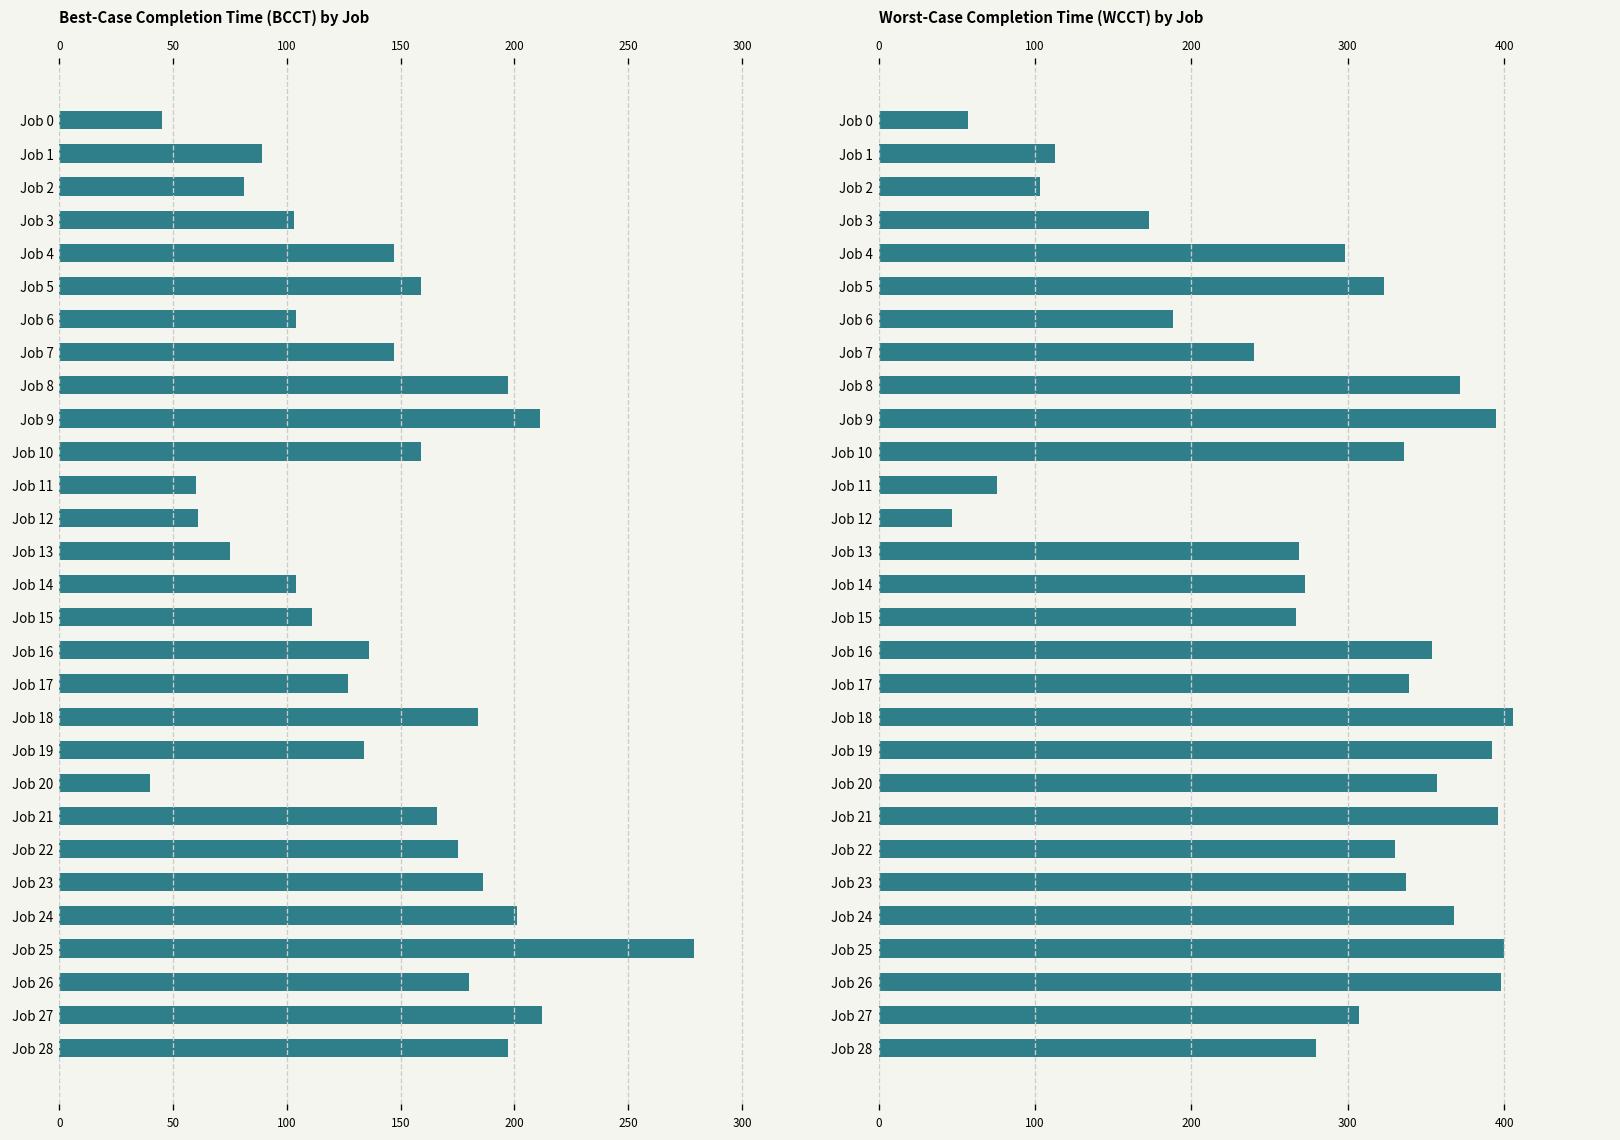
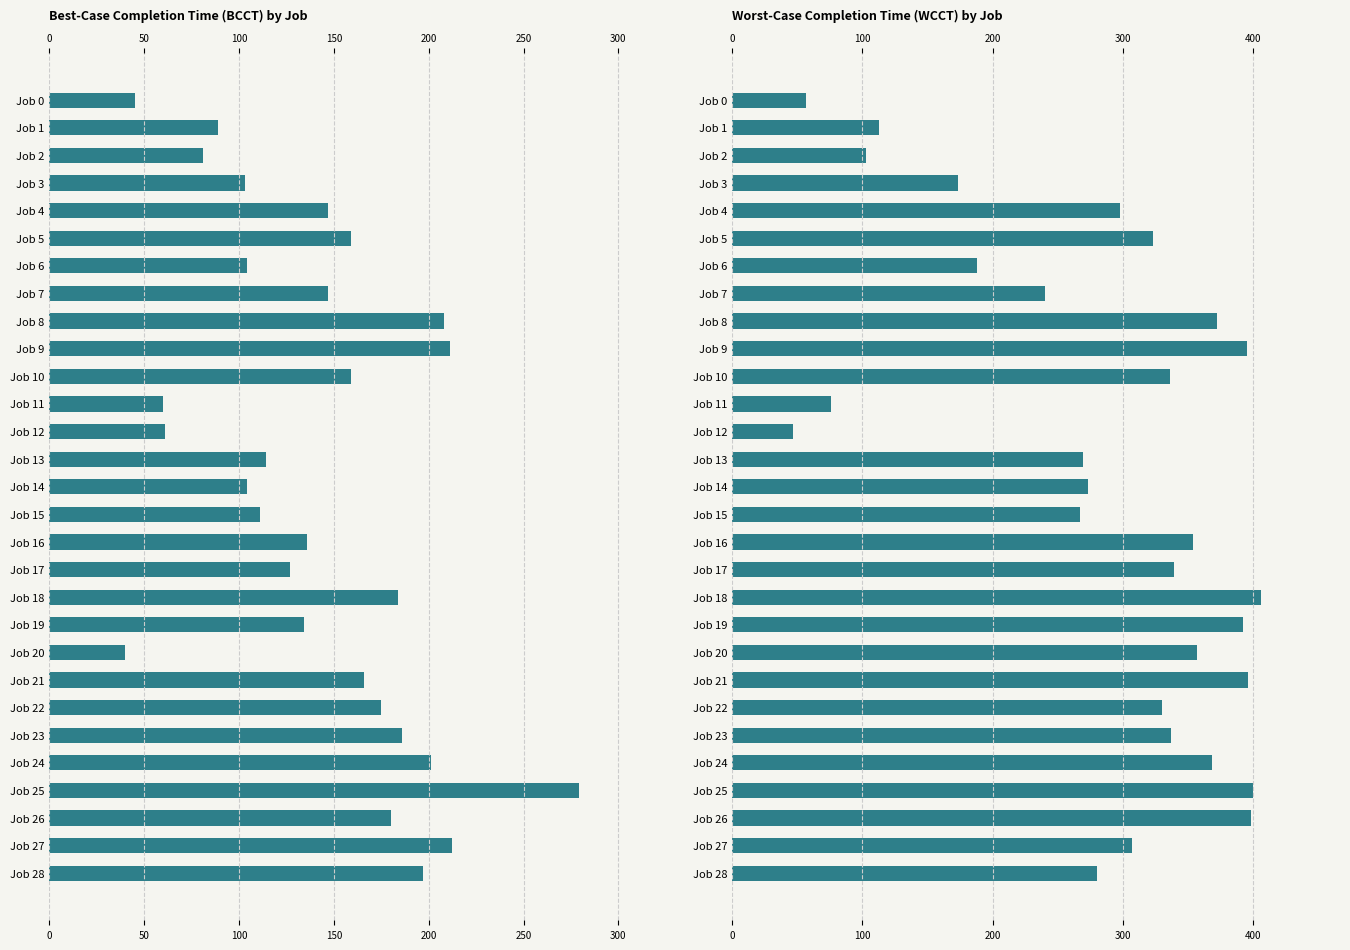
  {
    "Best-Case Completion Time (BCCT) by Job": {
      "Job 0": 45,
      "Job 1": 89,
      "Job 2": 81,
      "Job 3": 103,
      "Job 4": 147,
      "Job 5": 159,
      "Job 6": 104,
      "Job 7": 147,
-     "Job 8": 197,
+     "Job 8": 208,
      "Job 9": 211,
      "Job 10": 159,
      "Job 11": 60,
      "Job 12": 61,
-     "Job 13": 75,
+     "Job 13": 114,
      "Job 14": 104,
      "Job 15": 111,
      "Job 16": 136,
      "Job 17": 127,
      "Job 18": 184,
      "Job 19": 134,
      "Job 20": 40,
      "Job 21": 166,
      "Job 22": 175,
      "Job 23": 186,
      "Job 24": 201,
      "Job 25": 279,
      "Job 26": 180,
      "Job 27": 212,
      "Job 28": 197
    },
    "Worst-Case Completion Time (WCCT) by Job": {
      "Job 0": 57,
      "Job 1": 113,
      "Job 2": 103,
      "Job 3": 173,
      "Job 4": 298,
      "Job 5": 323,
      "Job 6": 188,
      "Job 7": 240,
      "Job 8": 372,
      "Job 9": 395,
      "Job 10": 336,
      "Job 11": 76,
      "Job 12": 47,
      "Job 13": 269,
      "Job 14": 273,
      "Job 15": 267,
      "Job 16": 354,
      "Job 17": 339,
      "Job 18": 406,
      "Job 19": 392,
      "Job 20": 357,
      "Job 21": 396,
      "Job 22": 330,
      "Job 23": 337,
      "Job 24": 368,
      "Job 25": 400,
      "Job 26": 398,
      "Job 27": 307,
      "Job 28": 280
    }
  }
